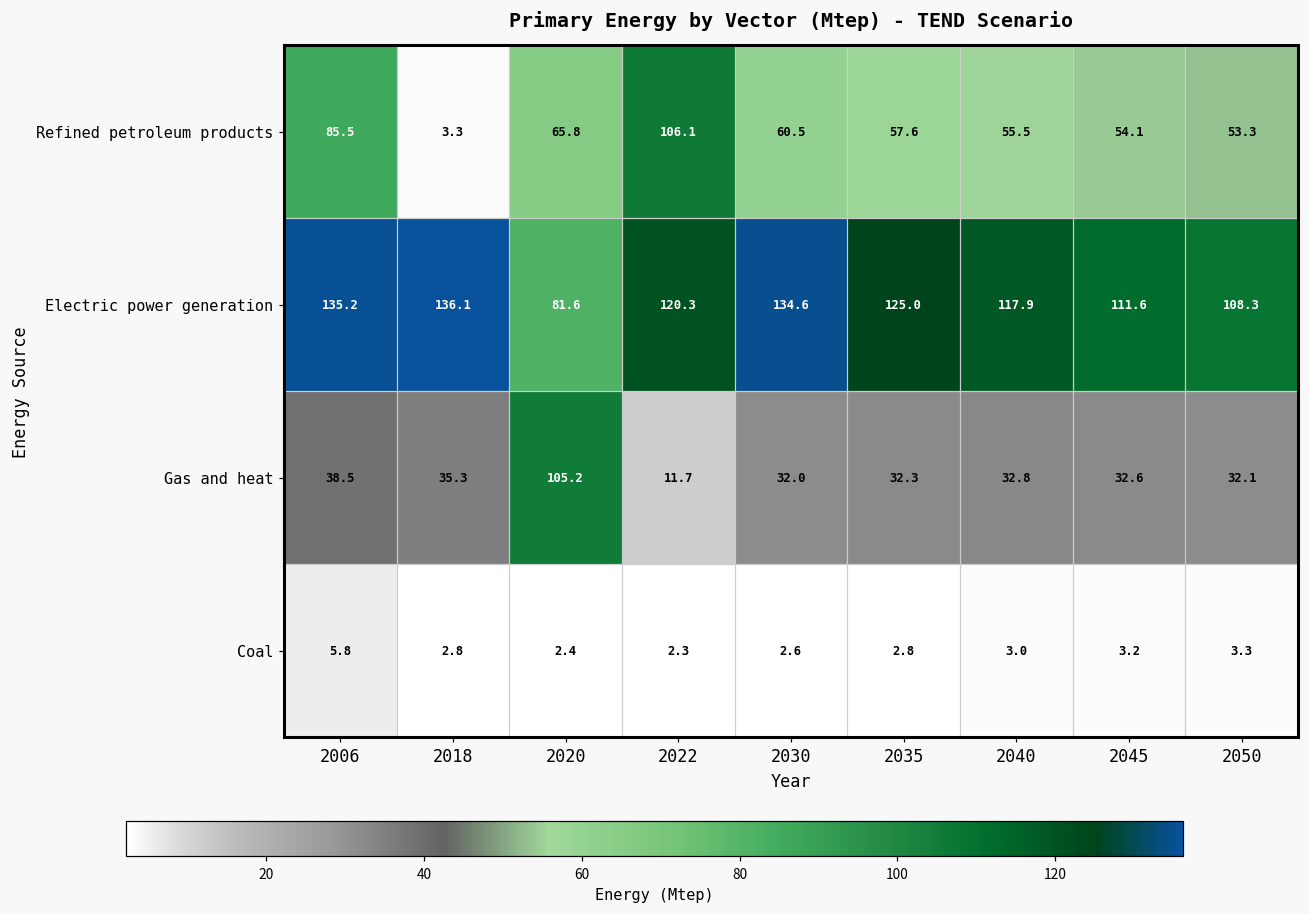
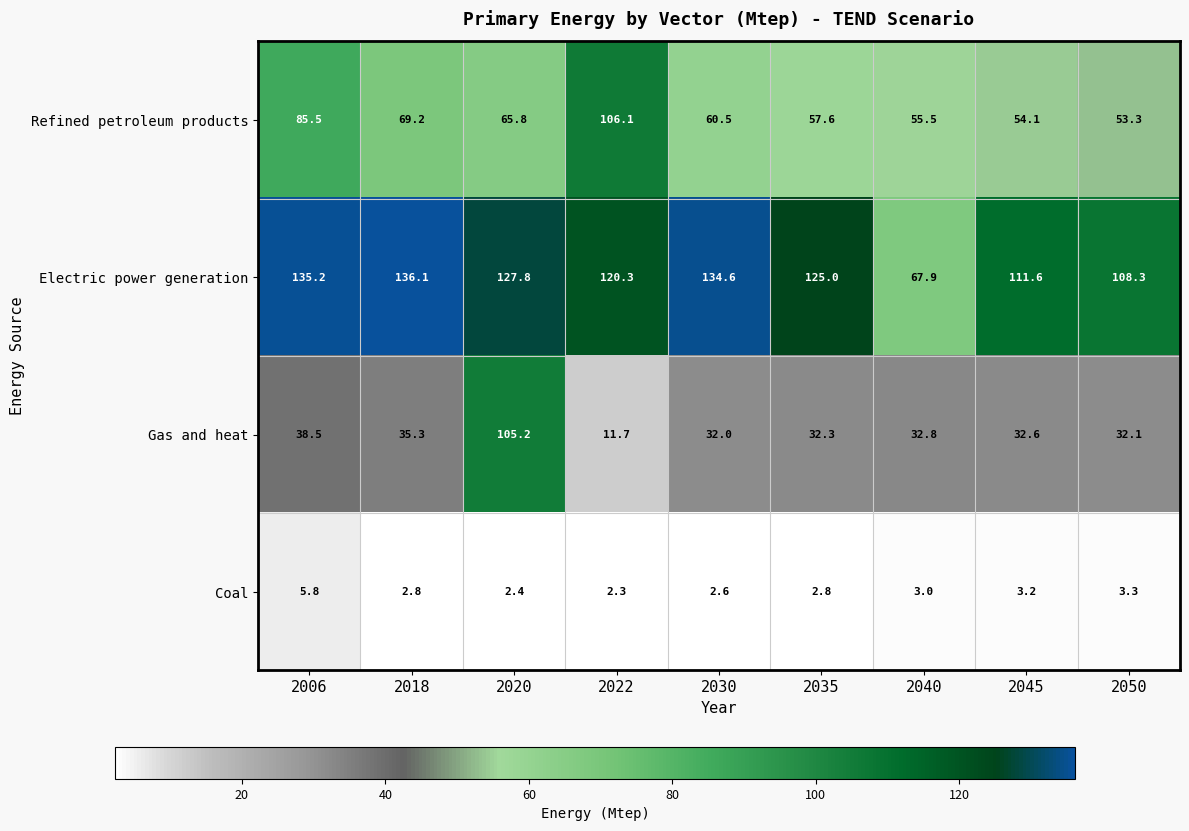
  {
    "Refined petroleum products": {
      "2006": 85.5,
-     "2018": 3.3,
+     "2018": 69.2,
      "2020": 65.8,
      "2022": 106.1,
      "2030": 60.5,
      "2035": 57.6,
      "2040": 55.5,
      "2045": 54.1,
      "2050": 53.3
    },
    "Electric power generation": {
      "2006": 135.2,
      "2018": 136.1,
-     "2020": 81.6,
+     "2020": 127.8,
      "2022": 120.3,
      "2030": 134.6,
      "2035": 125.0,
-     "2040": 117.9,
+     "2040": 67.9,
      "2045": 111.6,
      "2050": 108.3
    },
    "Gas and heat": {
      "2006": 38.5,
      "2018": 35.3,
      "2020": 105.2,
      "2022": 11.7,
      "2030": 32.0,
      "2035": 32.3,
      "2040": 32.8,
      "2045": 32.6,
      "2050": 32.1
    },
    "Coal": {
      "2006": 5.8,
      "2018": 2.8,
      "2020": 2.4,
      "2022": 2.3,
      "2030": 2.6,
      "2035": 2.8,
      "2040": 3.0,
      "2045": 3.2,
      "2050": 3.3
    }
  }
